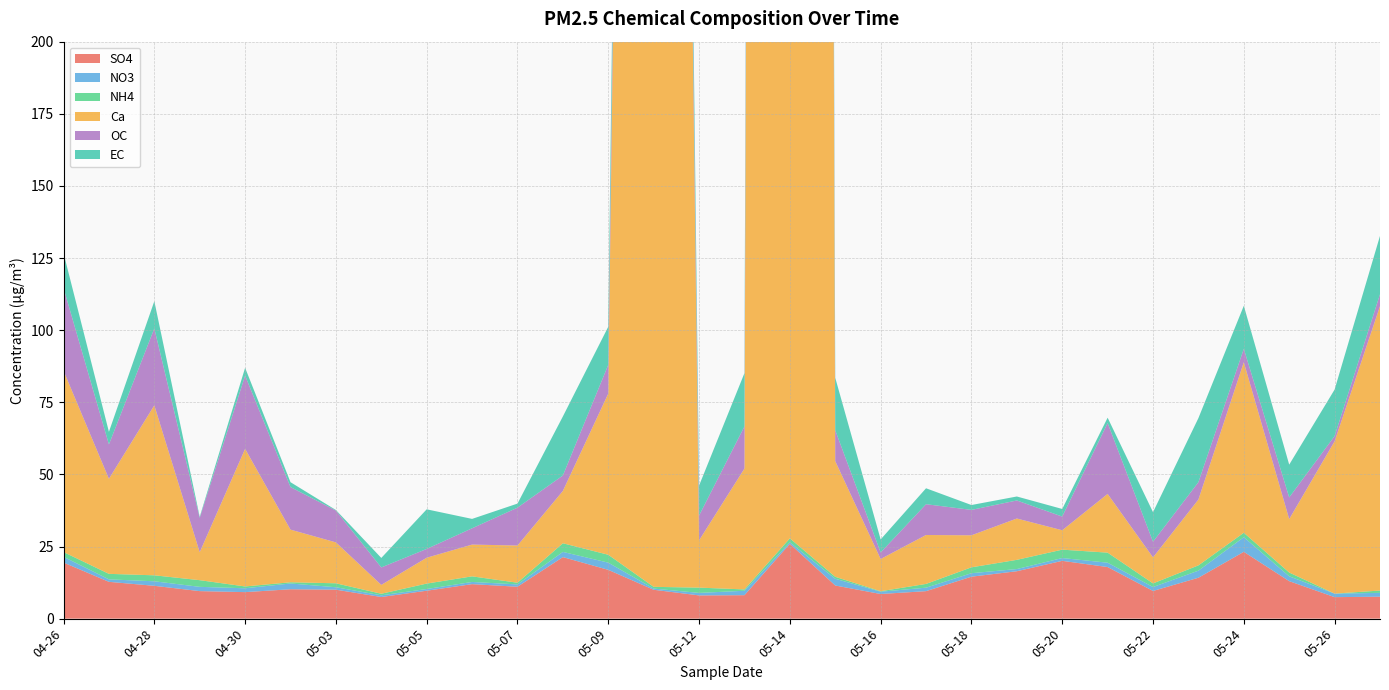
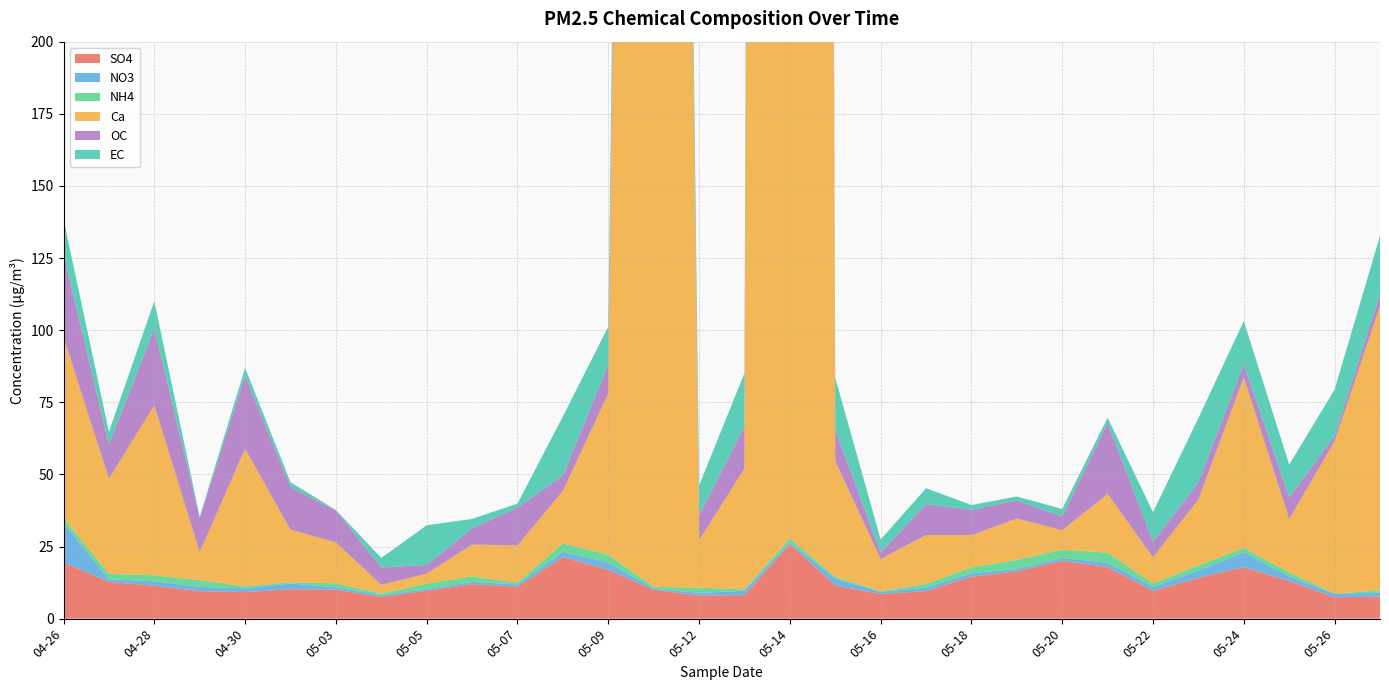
  {
    "SO4": {
      "04-26": 19,
      "04-28": 11,
      "04-30": 9,
      "05-09": 17,
      "05-18": 15,
      "05-20": 20,
      "05-22": 10,
-     "05-24": 23,
+     "05-24": 18,
      "05-26": 7
    },
    "NO3": {
-     "04-26": 2,
+     "04-26": 14,
      "04-28": 2,
      "05-09": 2,
      "05-18": 1,
      "05-20": 1,
      "05-22": 1,
      "05-24": 5
    },
    "Ca": {
      "04-26": 63,
      "04-28": 59,
      "04-30": 48,
      "05-03": 14,
-     "05-05": 9,
+     "05-05": 3,
      "05-07": 13,
      "05-09": 56,
      "05-12": 16,
      "05-16": 11,
      "05-18": 11,
      "05-20": 7,
      "05-22": 9,
      "05-24": 59,
      "05-26": 53
    },
    "OC": {
      "04-26": 29,
      "04-28": 27,
      "04-30": 25,
      "05-05": 3,
      "05-07": 13,
      "05-09": 10,
      "05-12": 9,
      "05-16": 2,
      "05-18": 9,
      "05-20": 5,
      "05-22": 5,
      "05-24": 5,
      "05-26": 2
    }
  }
